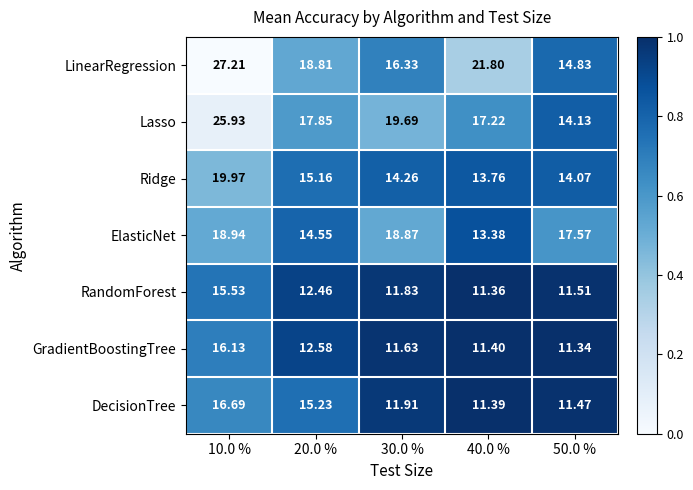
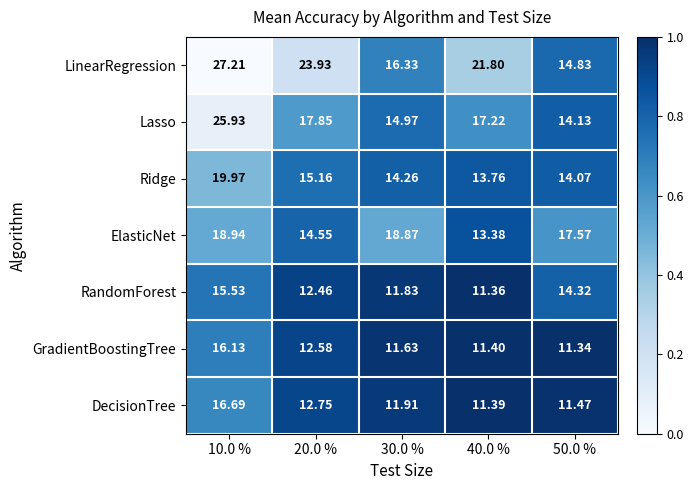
  {
    "LinearRegression": {
      "10.0 %": 27.21,
-     "20.0 %": 18.81,
+     "20.0 %": 23.93,
      "30.0 %": 16.33,
      "40.0 %": 21.80,
      "50.0 %": 14.83
    },
    "Lasso": {
      "10.0 %": 25.93,
      "20.0 %": 17.85,
-     "30.0 %": 19.69,
+     "30.0 %": 14.97,
      "40.0 %": 17.22,
      "50.0 %": 14.13
    },
    "Ridge": {
      "10.0 %": 19.97,
      "20.0 %": 15.16,
      "30.0 %": 14.26,
      "40.0 %": 13.76,
      "50.0 %": 14.07
    },
    "ElasticNet": {
      "10.0 %": 18.94,
      "20.0 %": 14.55,
      "30.0 %": 18.87,
      "40.0 %": 13.38,
      "50.0 %": 17.57
    },
    "RandomForest": {
      "10.0 %": 15.53,
      "20.0 %": 12.46,
      "30.0 %": 11.83,
      "40.0 %": 11.36,
-     "50.0 %": 11.51
+     "50.0 %": 14.32
    },
    "GradientBoostingTree": {
      "10.0 %": 16.13,
      "20.0 %": 12.58,
      "30.0 %": 11.63,
      "40.0 %": 11.40,
      "50.0 %": 11.34
    },
    "DecisionTree": {
      "10.0 %": 16.69,
-     "20.0 %": 15.23,
+     "20.0 %": 12.75,
      "30.0 %": 11.91,
      "40.0 %": 11.39,
      "50.0 %": 11.47
    }
  }
